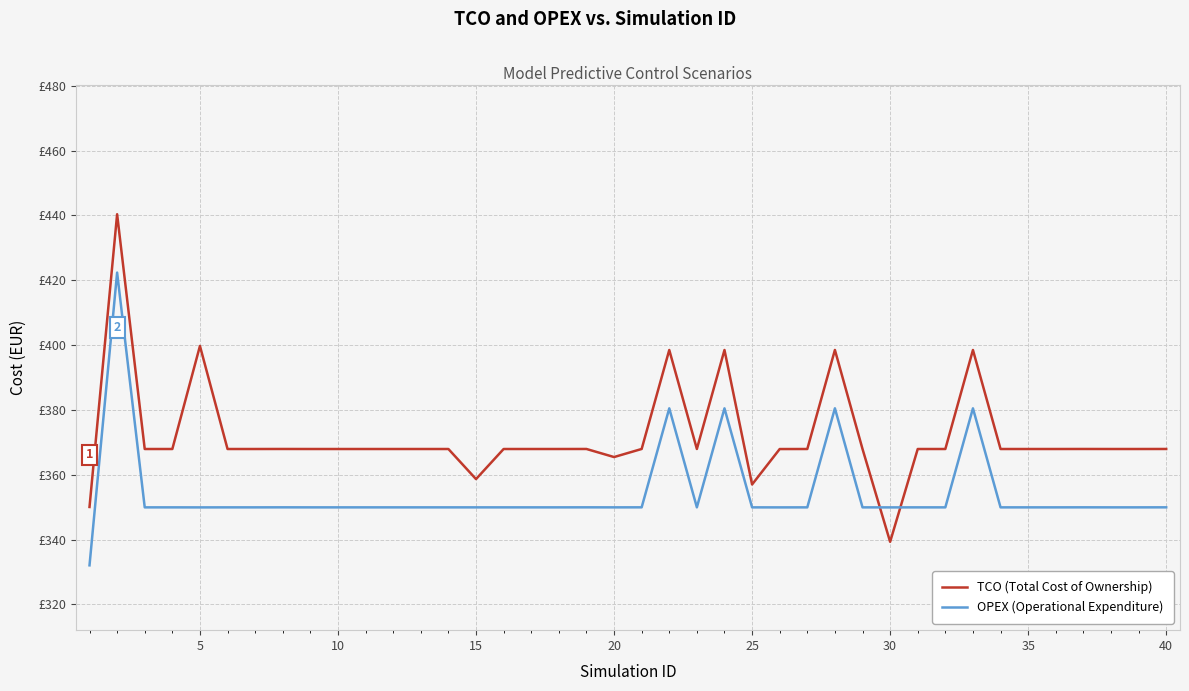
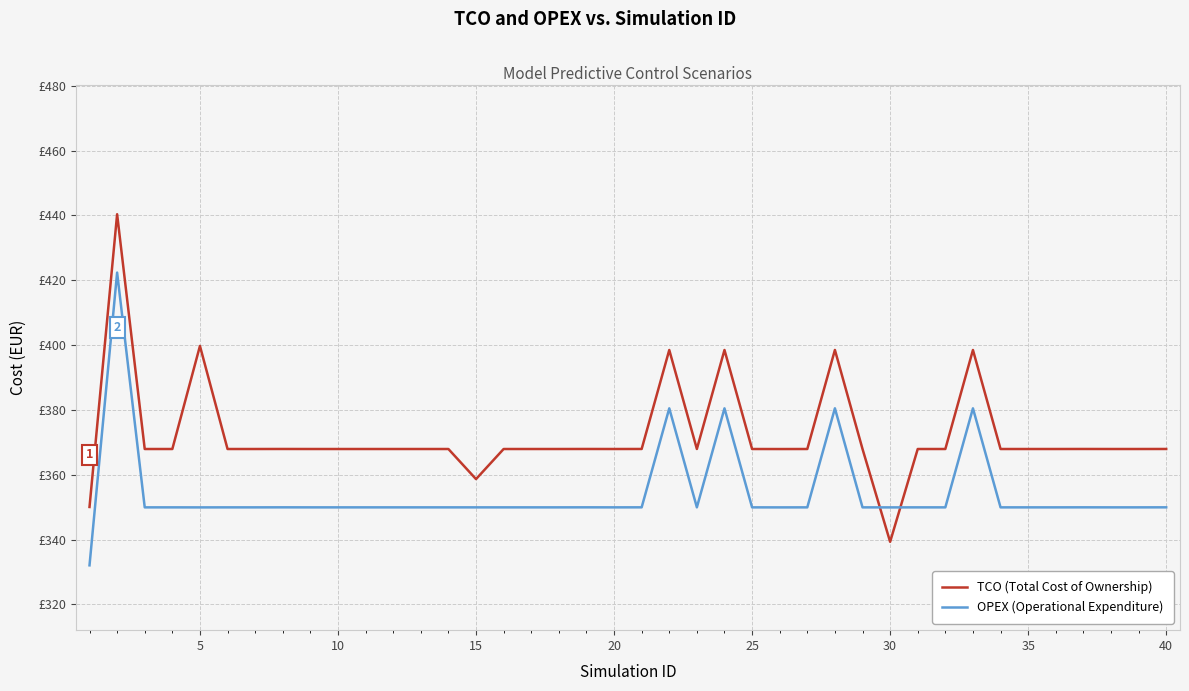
  {
    "TCO (Total Cost of Ownership)": {
      "5": "£400",
      "10": "£368",
      "15": "£359",
-     "20": "£365",
-     "25": "£357",
+     "20": "£368",
+     "25": "£368",
      "30": "£339",
      "35": "£368",
      "40": "£368"
    },
    "OPEX (Operational Expenditure)": {
      "5": "£350",
      "10": "£350",
      "15": "£350",
      "20": "£350",
      "25": "£350",
      "30": "£350",
      "35": "£350",
      "40": "£350"
    }
  }
